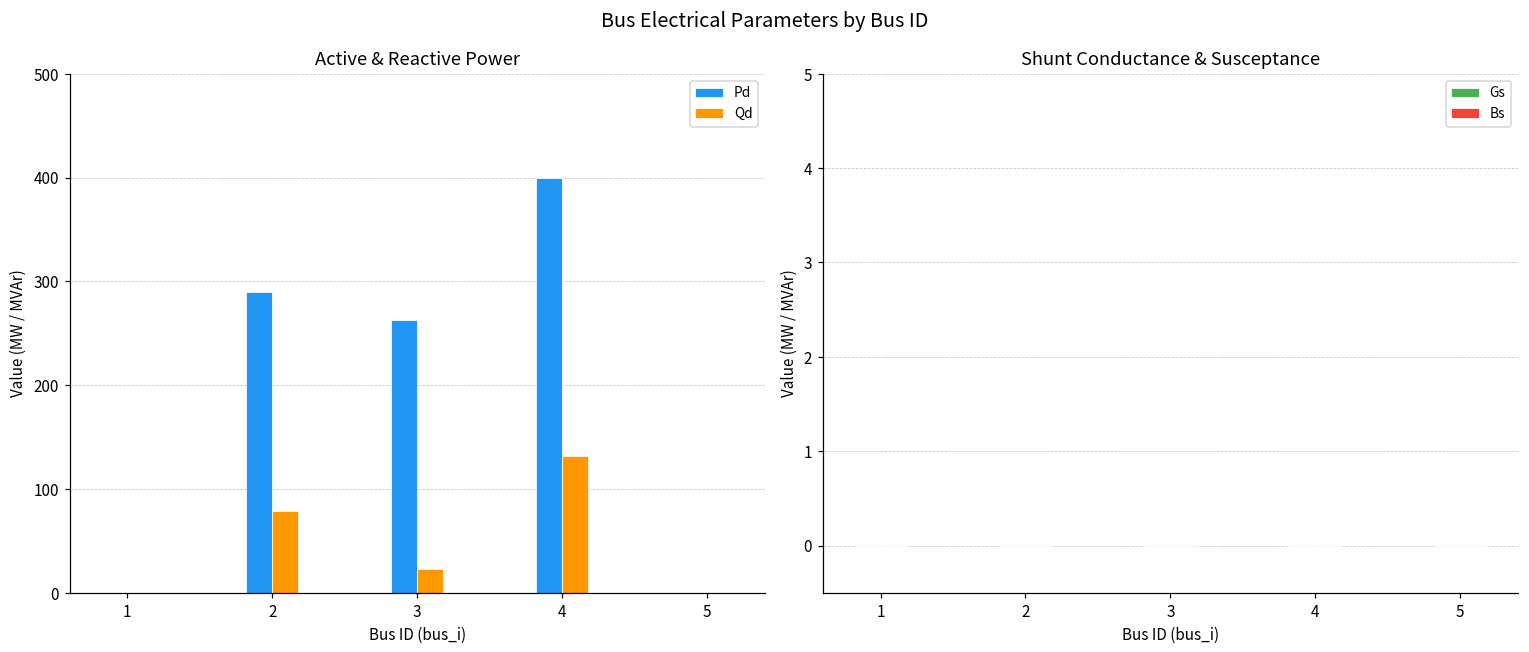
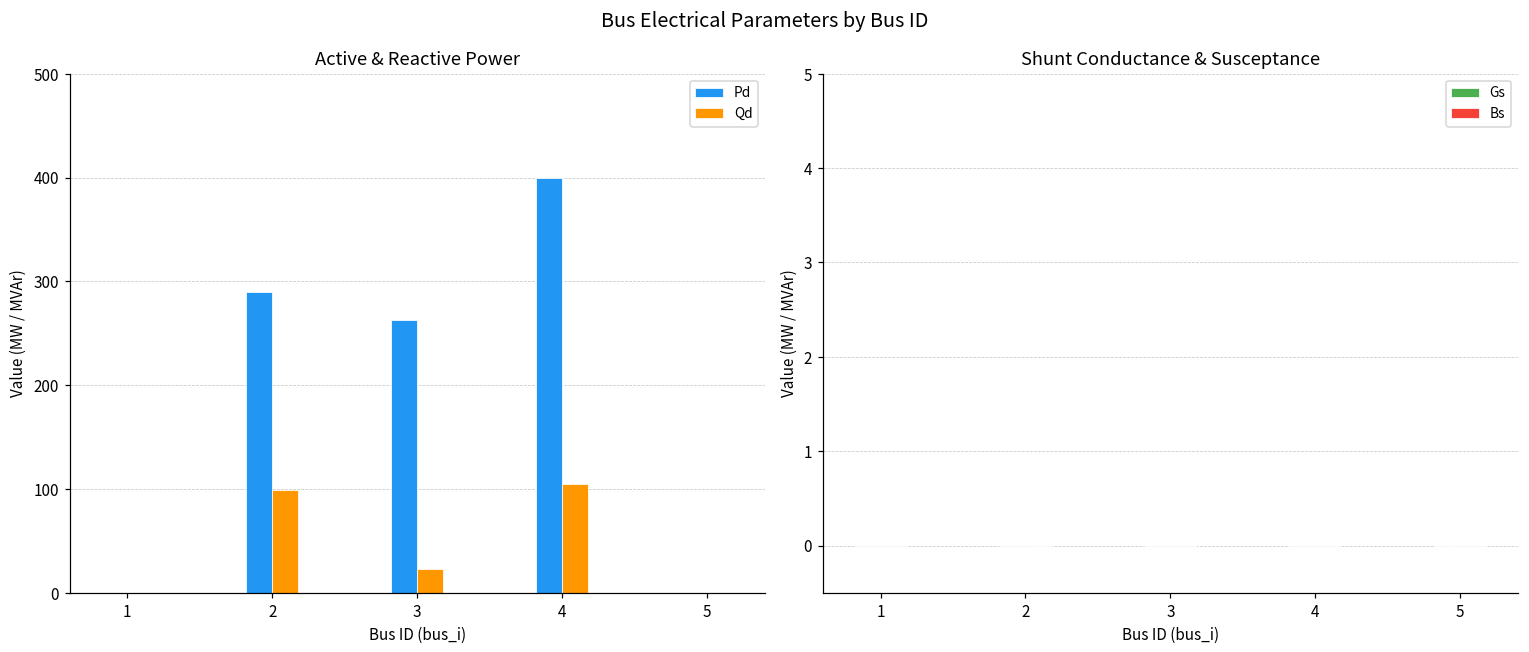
  {
    "Active & Reactive Power": {
      "Pd": {
        "1": 0,
        "2": 290,
        "3": 260,
        "4": 400,
        "5": 0
      },
      "Qd": {
        "1": 0,
-       "2": 80,
+       "2": 100,
        "3": 20,
-       "4": 130,
+       "4": 110,
        "5": 0
      }
    },
    "Shunt Conductance & Susceptance": {
      "Gs": {
        "1": 0.0,
        "2": 0.0,
        "3": 0.0,
        "4": 0.0,
        "5": 0.0
      },
      "Bs": {
        "1": 0.0,
        "2": 0.0,
        "3": 0.0,
        "4": 0.0,
        "5": 0.0
      }
    }
  }
